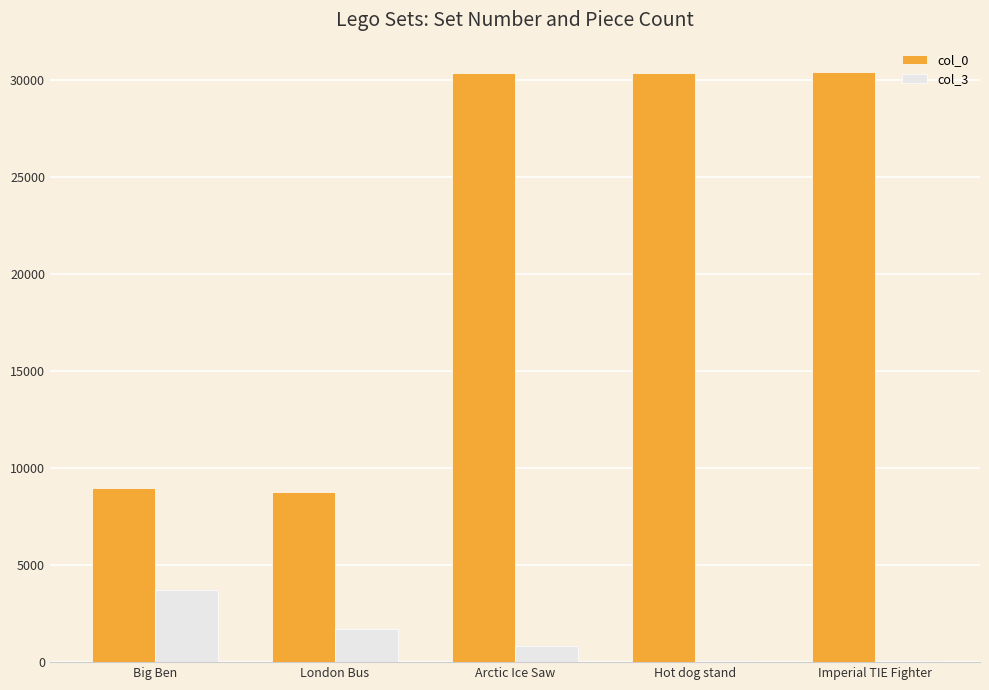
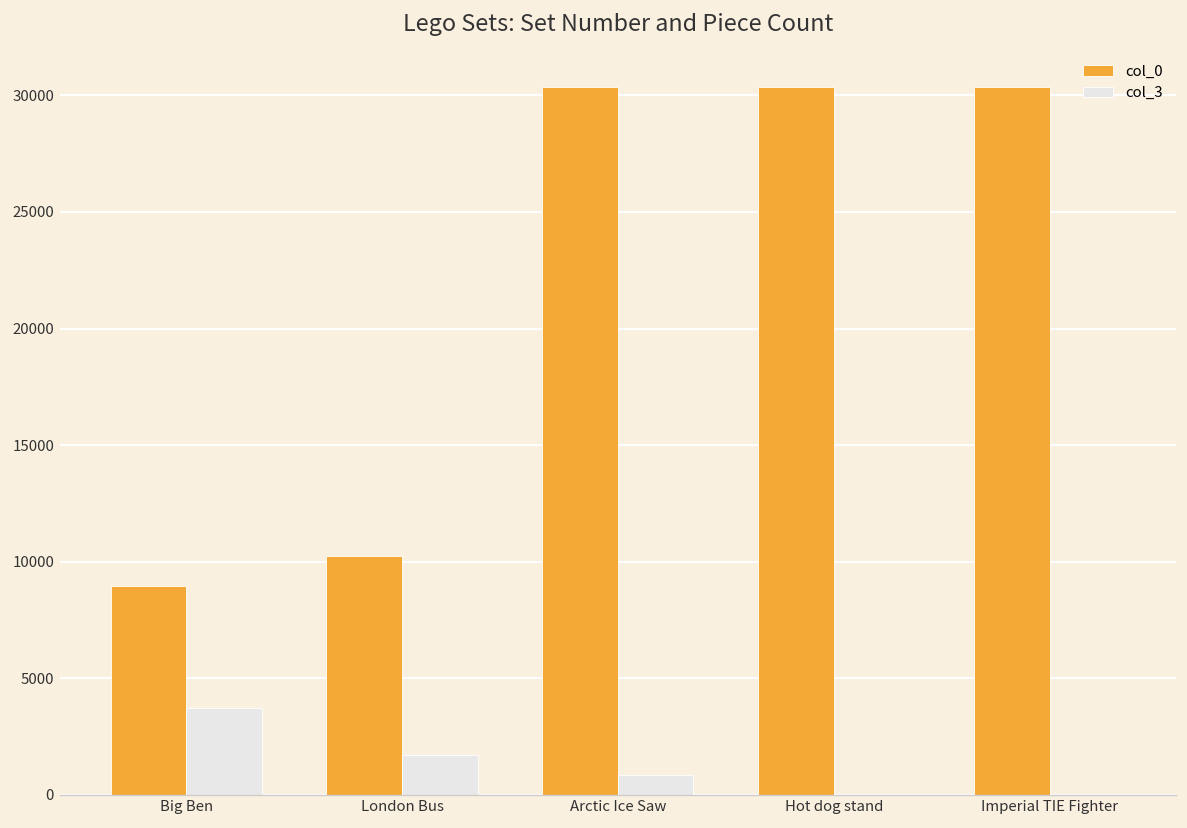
  {
    "col_0": {
      "Big Ben": 9000,
-     "London Bus": 8800,
+     "London Bus": 10300,
      "Arctic Ice Saw": 30400,
      "Hot dog stand": 30400,
      "Imperial TIE Fighter": 30400
    },
    "col_3": {
      "Big Ben": 3700,
      "London Bus": 1700,
      "Arctic Ice Saw": 800
    }
  }
